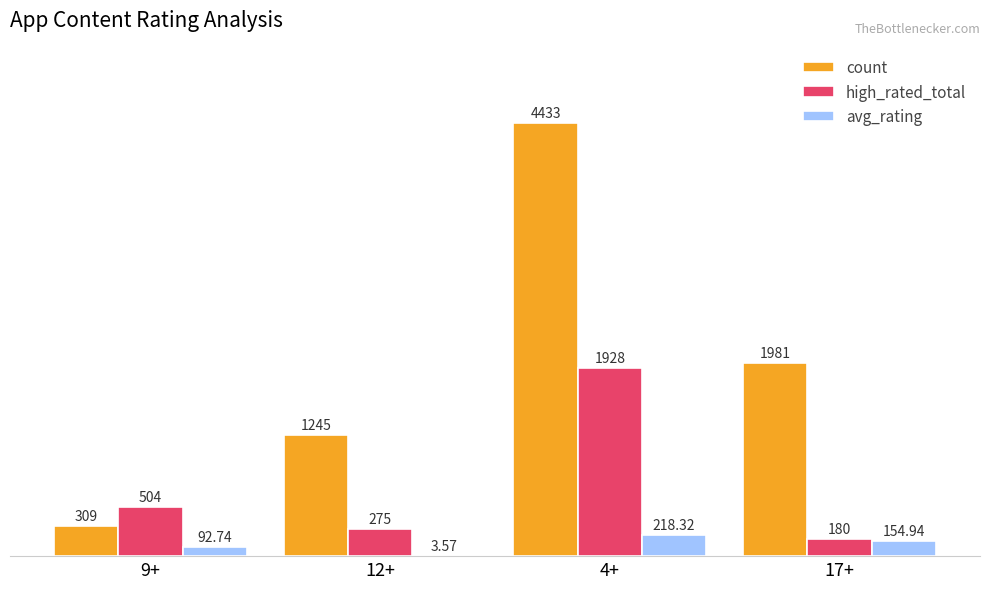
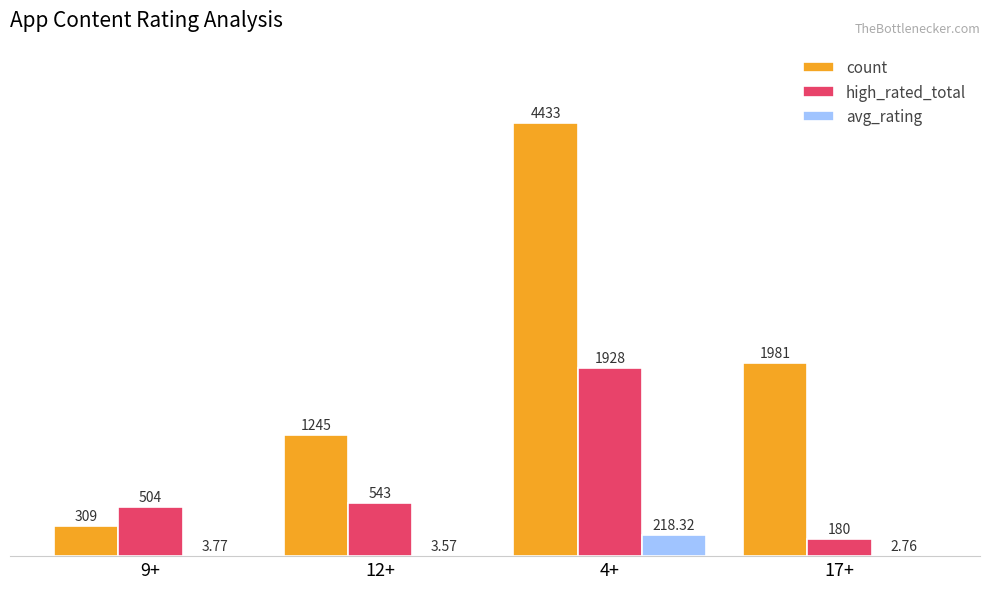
  {
    "count": {
      "9+": 309,
      "12+": 1245,
      "4+": 4433,
      "17+": 1981
    },
    "high_rated_total": {
      "9+": 504,
-     "12+": 275,
+     "12+": 543,
      "4+": 1928,
      "17+": 180
    },
    "avg_rating": {
-     "9+": 92.74,
+     "9+": 3.77,
      "12+": 3.57,
      "4+": 218.32,
-     "17+": 154.94
+     "17+": 2.76
    }
  }
